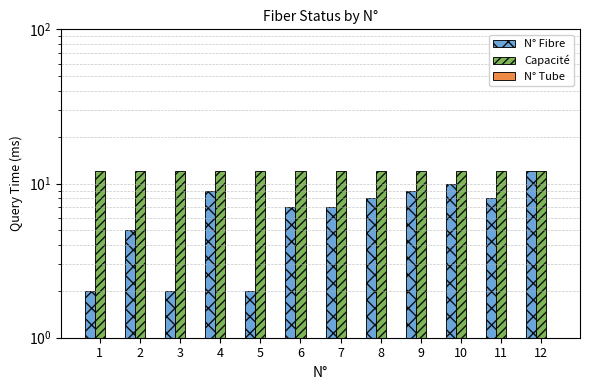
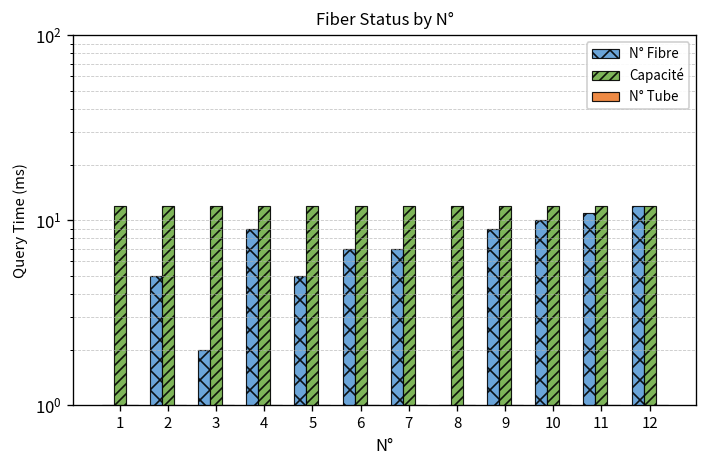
  {
    "N° Fibre": {
-     "1": 2,
+     "1": 1,
      "2": 5,
      "3": 2,
      "4": 9,
-     "5": 2,
+     "5": 5,
      "6": 7,
      "7": 7,
-     "8": 8,
+     "8": 1,
      "9": 9,
      "10": 10,
-     "11": 8,
+     "11": 11,
      "12": 12
    },
    "Capacité": {
      "1": 12,
      "2": 12,
      "3": 12,
      "4": 12,
      "5": 12,
      "6": 12,
      "7": 12,
      "8": 12,
      "9": 12,
      "10": 12,
      "11": 12,
      "12": 12
    },
    "N° Tube": {
      "1": 1,
      "2": 1,
      "3": 1,
      "4": 1,
      "5": 1,
      "6": 1,
      "7": 1,
      "8": 1,
      "9": 1,
      "10": 1,
      "11": 1,
      "12": 1
    }
  }
